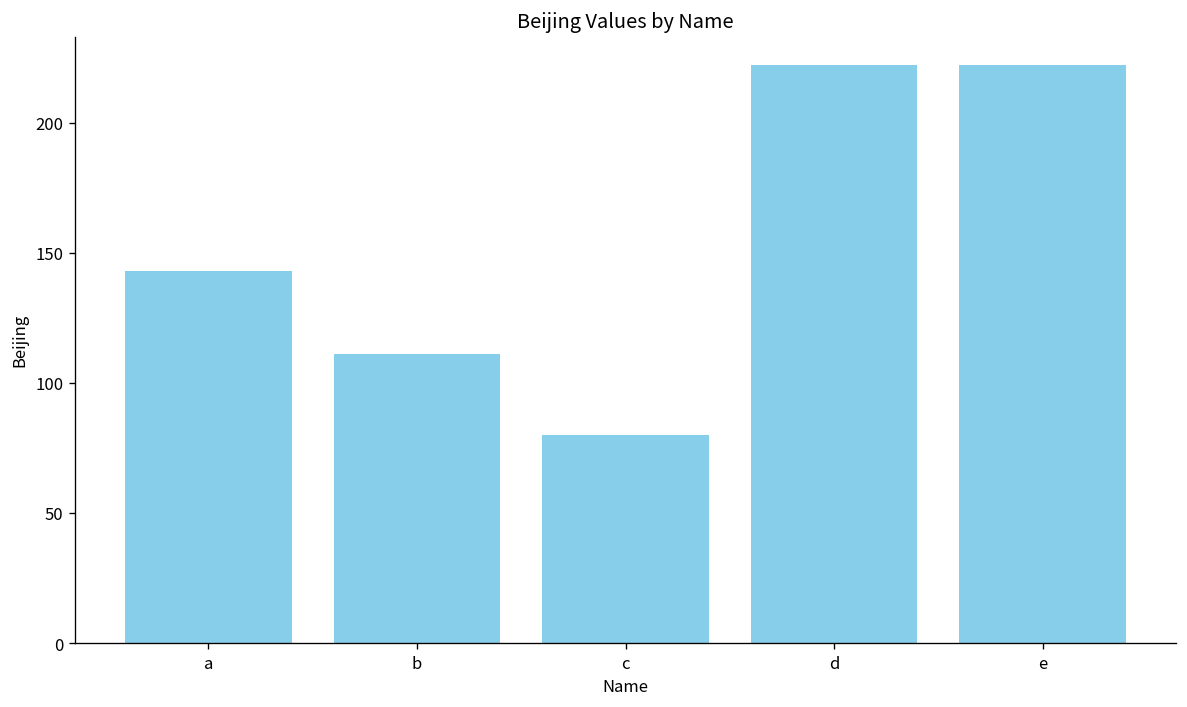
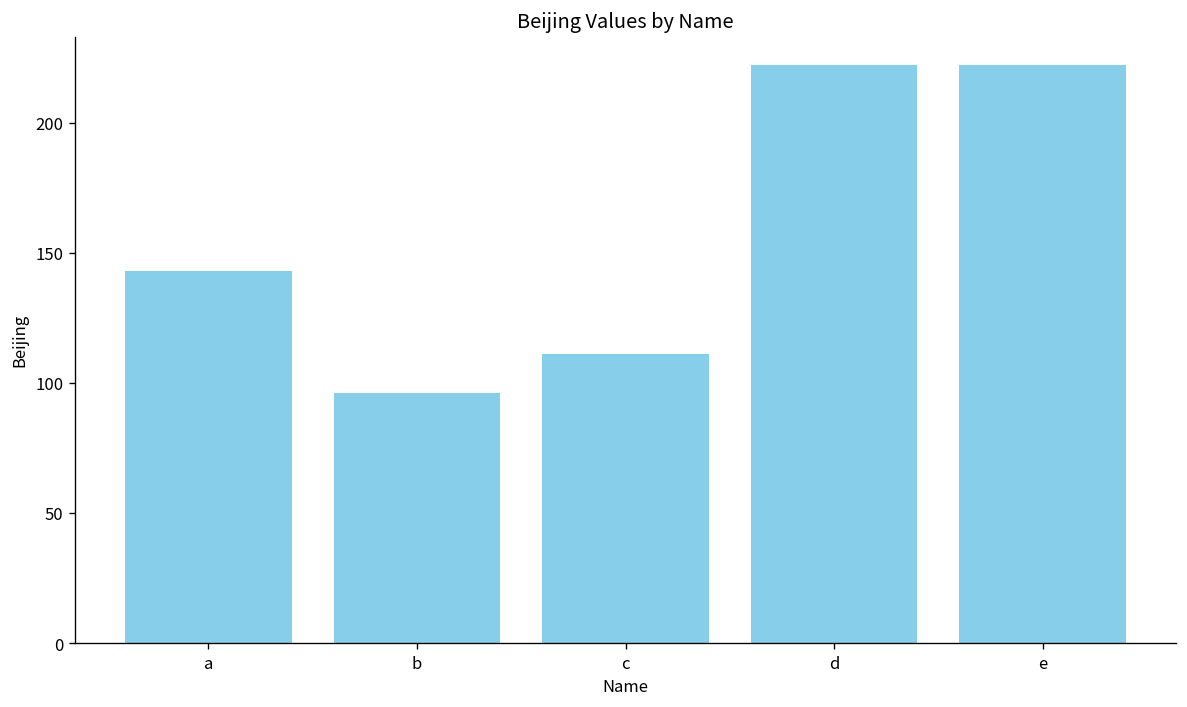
  {
    "a": 143,
-   "b": 111,
-   "c": 80,
+   "b": 96,
+   "c": 111,
    "d": 222,
    "e": 222
  }
